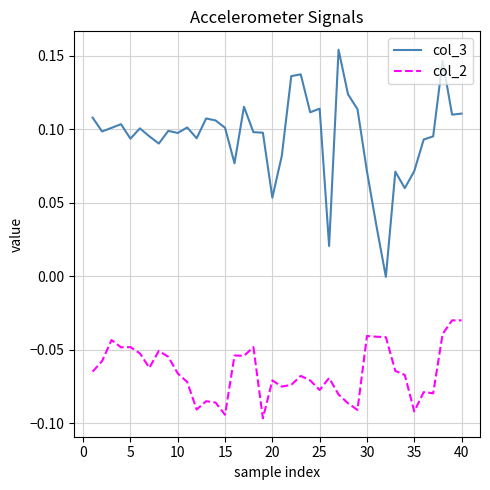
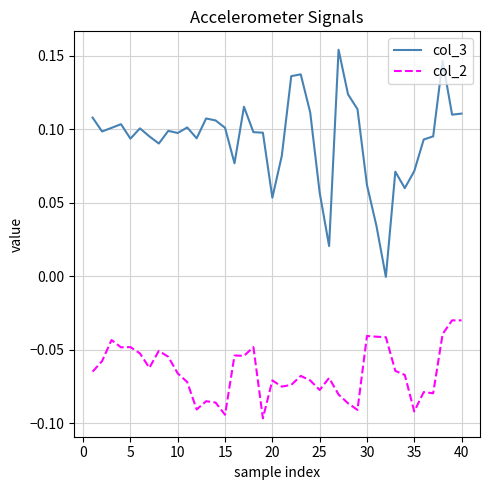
  {
    "col_3": {
      "5": 0.094,
      "10": 0.097,
      "15": 0.101,
      "20": 0.053,
-     "25": 0.114,
-     "30": 0.071,
+     "25": 0.057,
+     "30": 0.062,
      "35": 0.071,
      "40": 0.111
    },
    "col_2": {
      "5": -0.048,
      "10": -0.066,
      "15": -0.094,
      "20": -0.071,
      "25": -0.077,
      "30": -0.041,
      "35": -0.092,
      "40": -0.030
    }
  }
